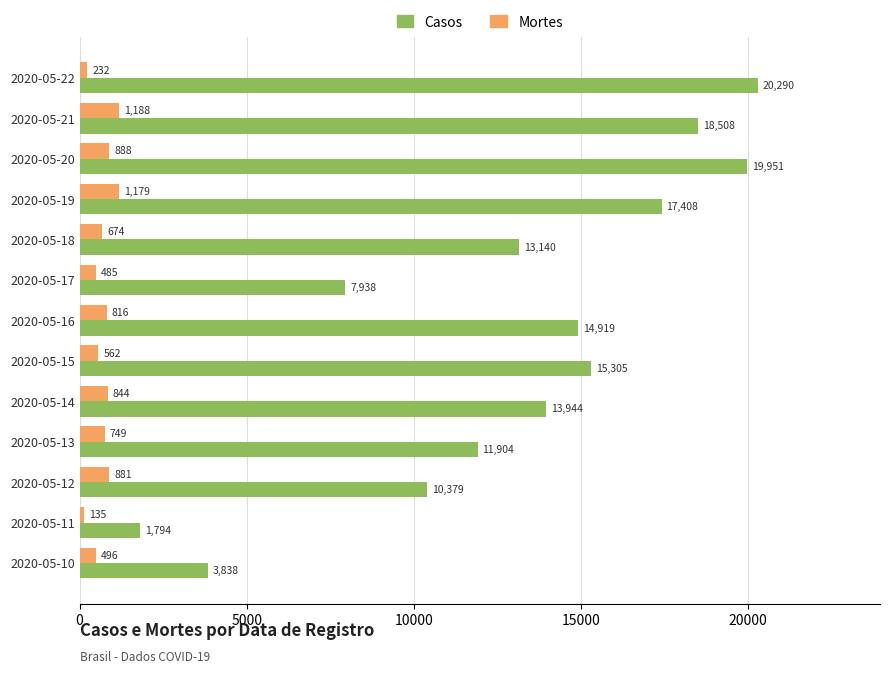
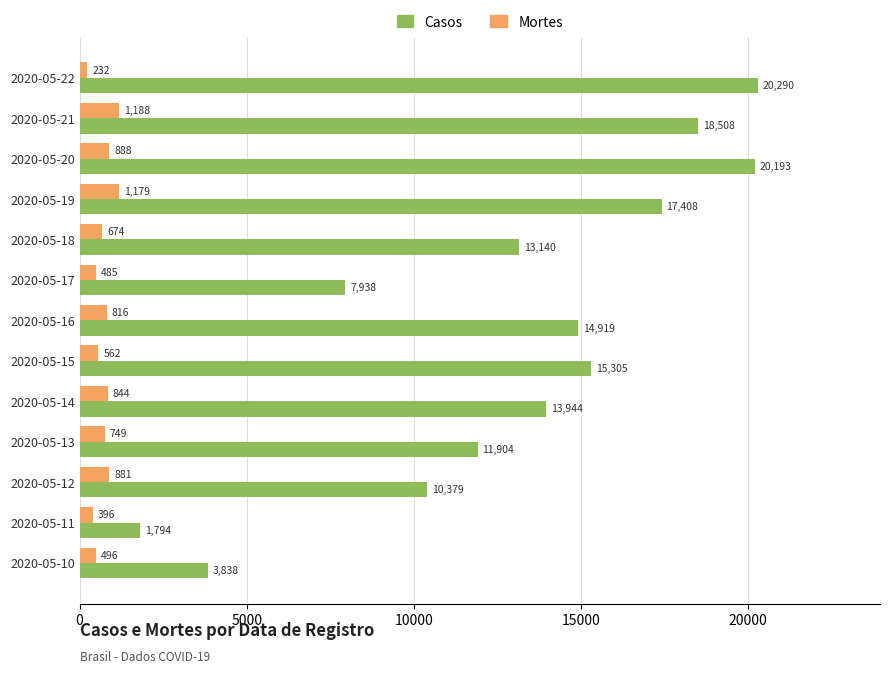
  {
    "Casos": {
      "2020-05-22": "20,290",
      "2020-05-21": "18,508",
-     "2020-05-20": "19,951",
+     "2020-05-20": "20,193",
      "2020-05-19": "17,408",
      "2020-05-18": "13,140",
      "2020-05-17": "7,938",
      "2020-05-16": "14,919",
      "2020-05-15": "15,305",
      "2020-05-14": "13,944",
      "2020-05-13": "11,904",
      "2020-05-12": "10,379",
      "2020-05-11": "1,794",
      "2020-05-10": "3,838"
    },
    "Mortes": {
      "2020-05-22": "232",
      "2020-05-21": "1,188",
      "2020-05-20": "888",
      "2020-05-19": "1,179",
      "2020-05-18": "674",
      "2020-05-17": "485",
      "2020-05-16": "816",
      "2020-05-15": "562",
      "2020-05-14": "844",
      "2020-05-13": "749",
      "2020-05-12": "881",
-     "2020-05-11": "135",
+     "2020-05-11": "396",
      "2020-05-10": "496"
    }
  }
